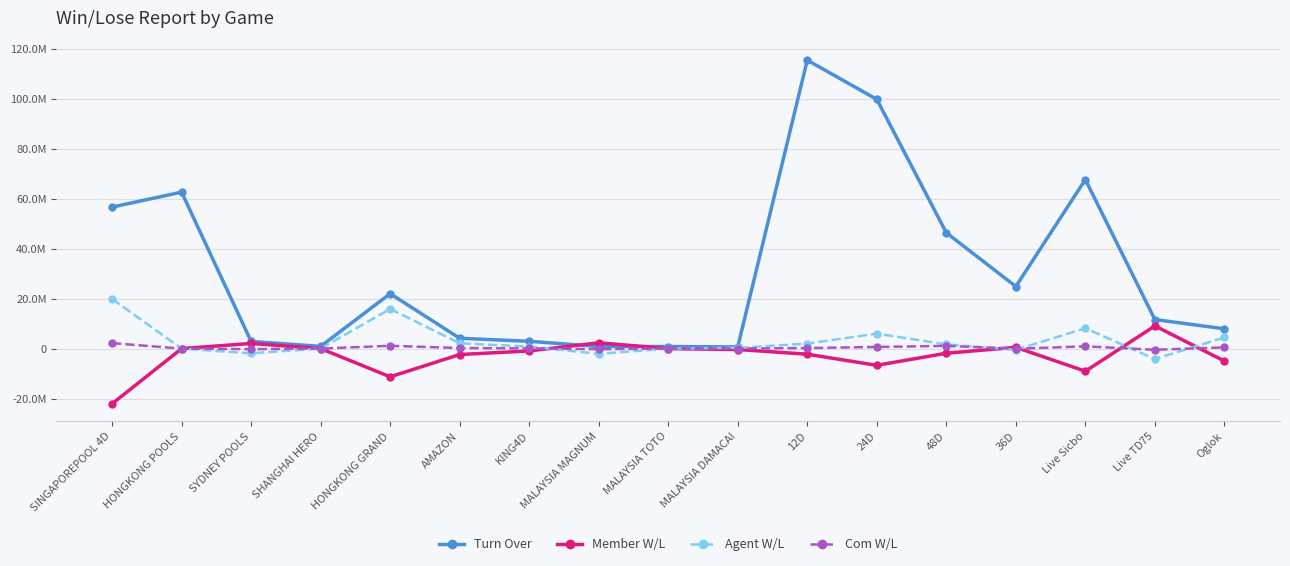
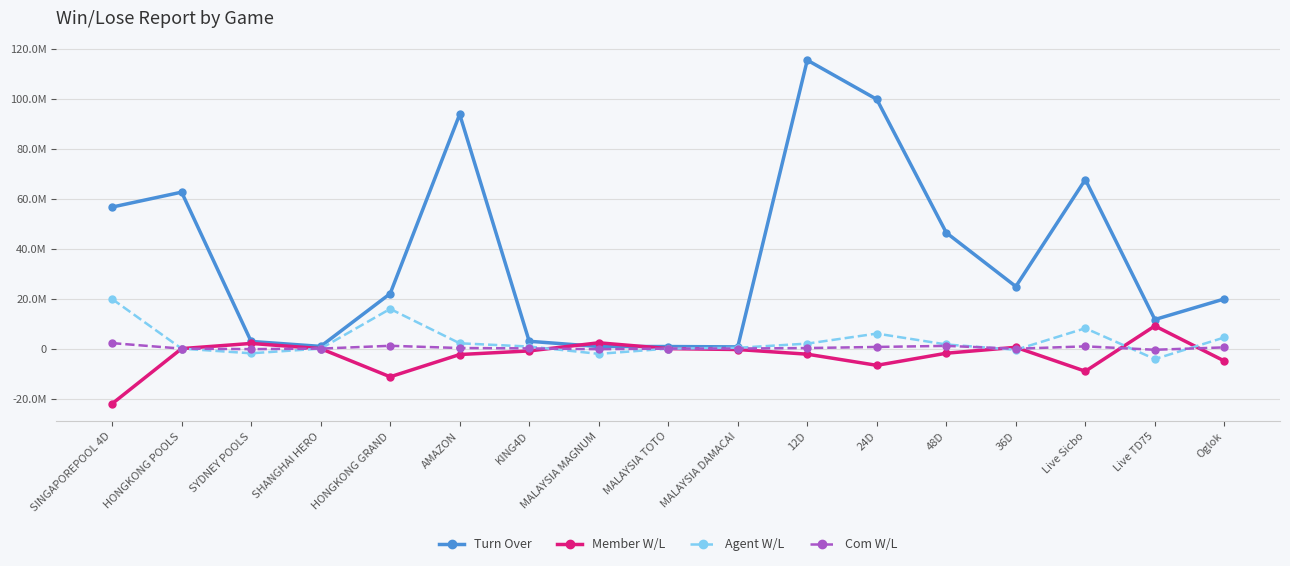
  {
    "Turn Over": {
      "SINGAPOREPOOL 4D": 57000000,
      "HONGKONG POOLS": 63000000,
      "HONGKONG GRAND": 22000000,
-     "AMAZON": 4000000,
+     "AMAZON": 94000000,
      "KING4D": 3000000,
      "MALAYSIA MAGNUM": 1000000,
      "12D": 116000000,
      "24D": 100000000,
      "48D": 46000000,
      "36D": 25000000,
      "Live Sicbo": 68000000,
      "Live TD75": 12000000,
-     "Oglok": 8000000
+     "Oglok": 20000000
    },
    "Member W/L": {
      "SINGAPOREPOOL 4D": -22000000,
      "HONGKONG GRAND": -11000000,
      "AMAZON": -2000000,
      "MALAYSIA MAGNUM": 2000000,
      "12D": -2000000,
      "24D": -7000000,
      "48D": -2000000,
      "Live Sicbo": -9000000,
      "Live TD75": 9000000,
      "Oglok": -5000000
    },
    "Agent W/L": {
      "SINGAPOREPOOL 4D": 20000000,
      "SYDNEY POOLS": -2000000,
      "HONGKONG GRAND": 16000000,
      "AMAZON": 2000000,
      "MALAYSIA MAGNUM": -2000000,
      "12D": 2000000,
      "24D": 6000000,
      "Live Sicbo": 8000000,
      "Live TD75": -4000000,
      "Oglok": 4000000
    },
    "Com W/L": {
      "SINGAPOREPOOL 4D": 2000000,
      "SYDNEY POOLS": 0,
      "HONGKONG GRAND": 1000000,
      "AMAZON": 0,
      "MALAYSIA MAGNUM": 0,
      "12D": 0,
      "24D": 1000000,
      "Live Sicbo": 1000000,
      "Live TD75": 0,
      "Oglok": 0
    }
  }
